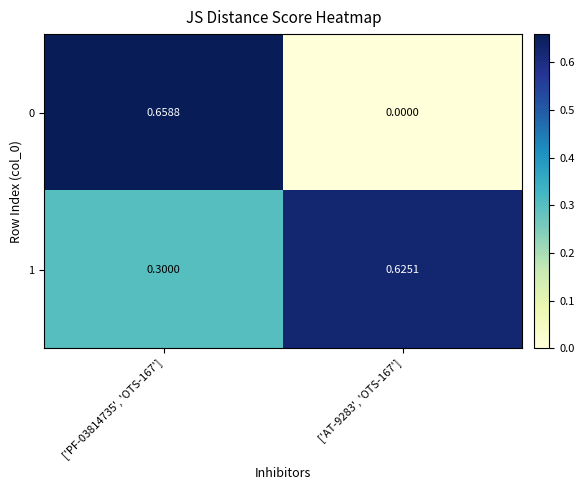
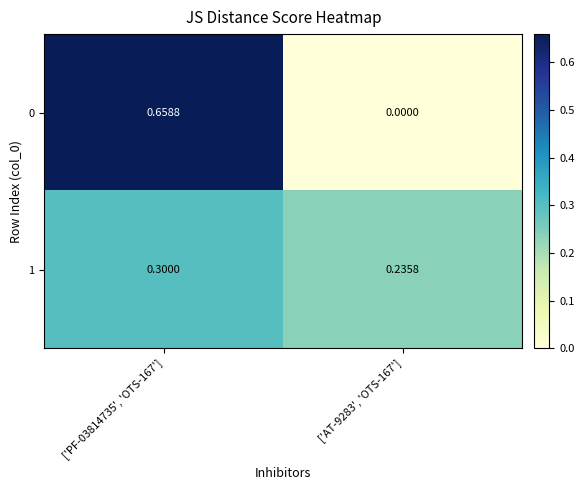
  {
    "0": {
      "['PF-03814735', 'OTS-167']": 0.6588,
      "['AT-9283', 'OTS-167']": 0.0000
    },
    "1": {
      "['PF-03814735', 'OTS-167']": 0.3000,
-     "['AT-9283', 'OTS-167']": 0.6251
+     "['AT-9283', 'OTS-167']": 0.2358
    }
  }
